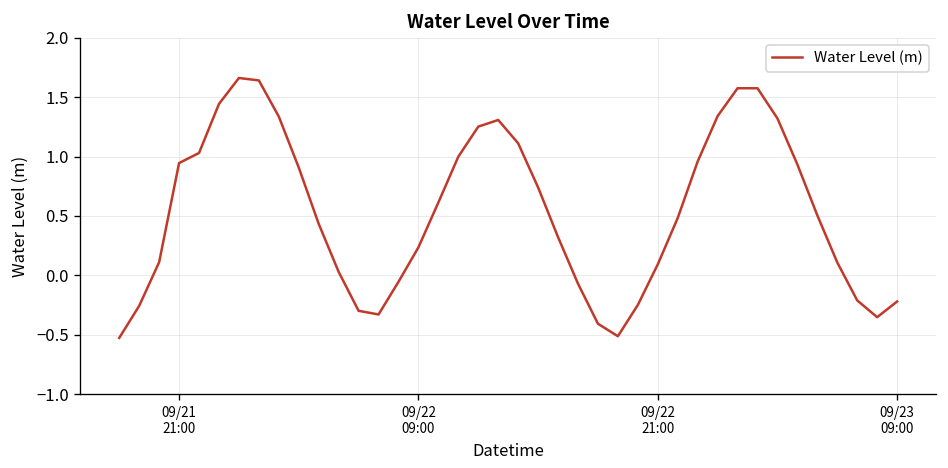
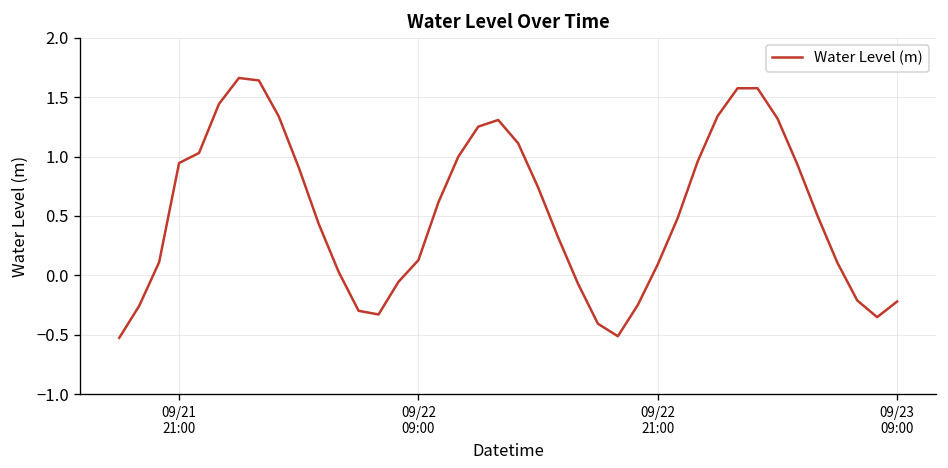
  {
    "09/21 21:00": 0.9,
-   "09/22 09:00": 0.2,
+   "09/22 09:00": 0.1,
    "09/22 21:00": 0.1,
    "09/23 09:00": -0.2
  }
